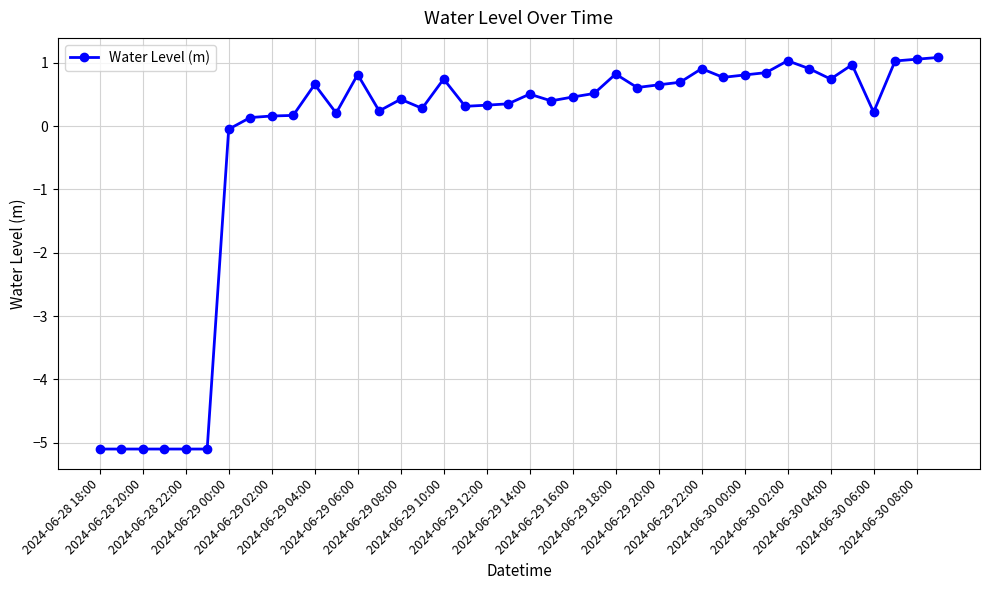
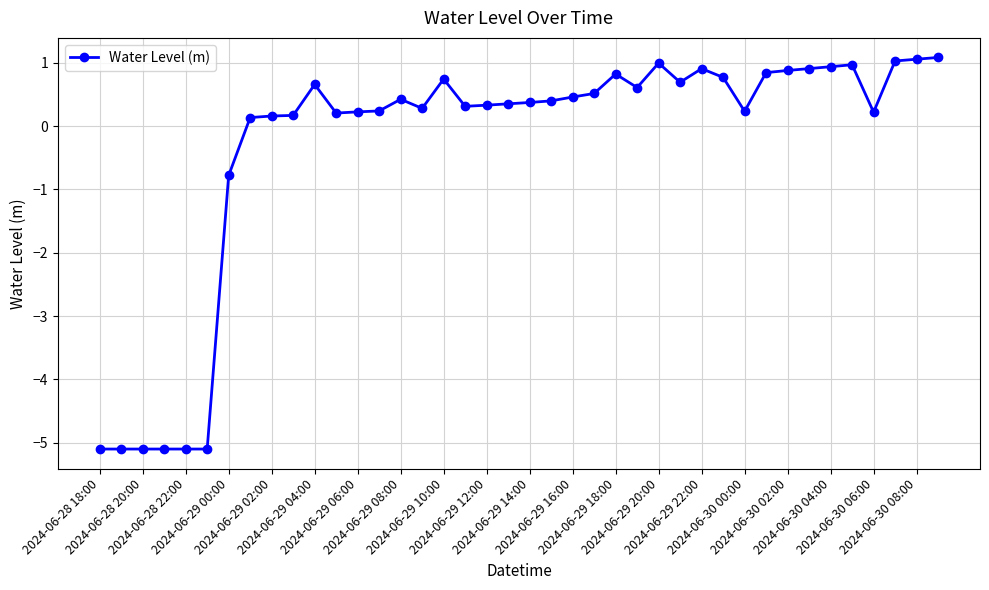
  {
    "2024-06-28 18:00": -5.1,
    "2024-06-28 20:00": -5.1,
    "2024-06-28 22:00": -5.1,
-   "2024-06-29 00:00": 0.0,
+   "2024-06-29 00:00": -0.8,
    "2024-06-29 02:00": 0.2,
    "2024-06-29 04:00": 0.7,
-   "2024-06-29 06:00": 0.8,
+   "2024-06-29 06:00": 0.2,
    "2024-06-29 08:00": 0.4,
    "2024-06-29 10:00": 0.7,
    "2024-06-29 12:00": 0.3,
-   "2024-06-29 14:00": 0.5,
+   "2024-06-29 14:00": 0.4,
    "2024-06-29 16:00": 0.5,
    "2024-06-29 18:00": 0.8,
-   "2024-06-29 20:00": 0.7,
+   "2024-06-29 20:00": 1.0,
    "2024-06-29 22:00": 0.9,
-   "2024-06-30 00:00": 0.8,
-   "2024-06-30 02:00": 1.0,
-   "2024-06-30 04:00": 0.7,
+   "2024-06-30 00:00": 0.2,
+   "2024-06-30 02:00": 0.9,
+   "2024-06-30 04:00": 0.9,
    "2024-06-30 06:00": 0.2,
    "2024-06-30 08:00": 1.1
  }
